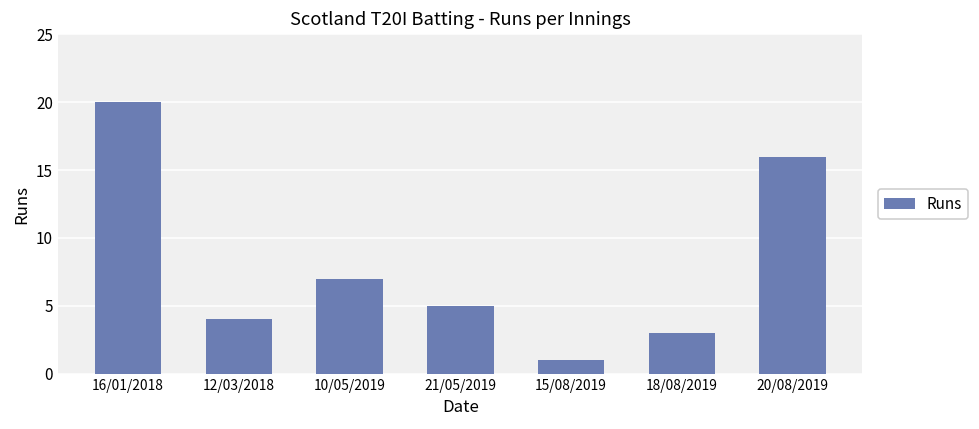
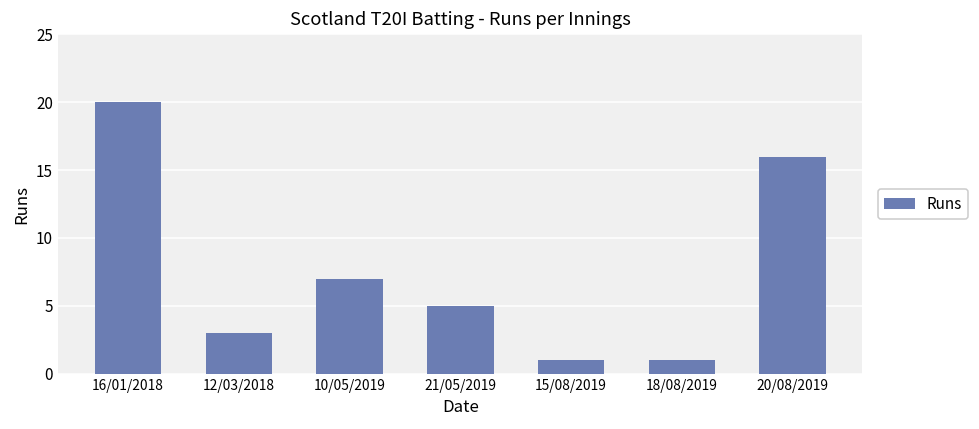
  {
    "16/01/2018": 20,
-   "12/03/2018": 4,
+   "12/03/2018": 3,
    "10/05/2019": 7,
    "21/05/2019": 5,
    "15/08/2019": 1,
-   "18/08/2019": 3,
+   "18/08/2019": 1,
    "20/08/2019": 16
  }
